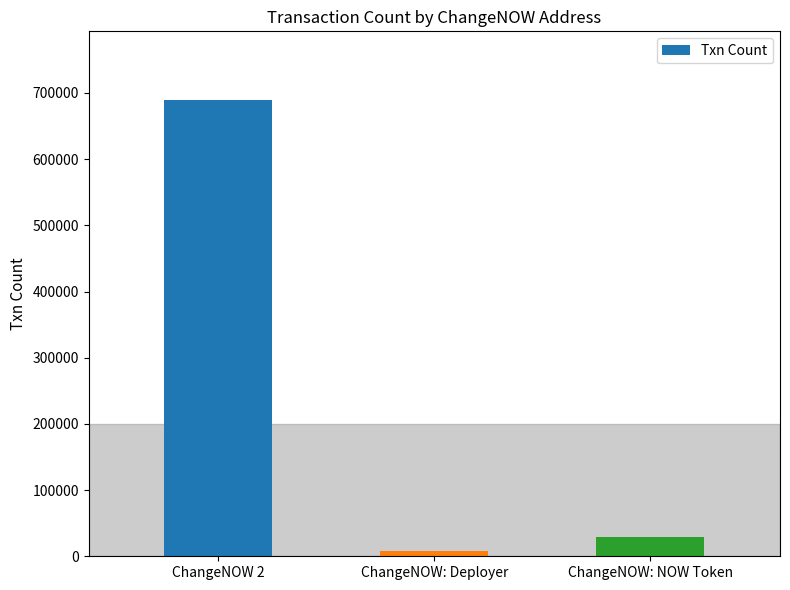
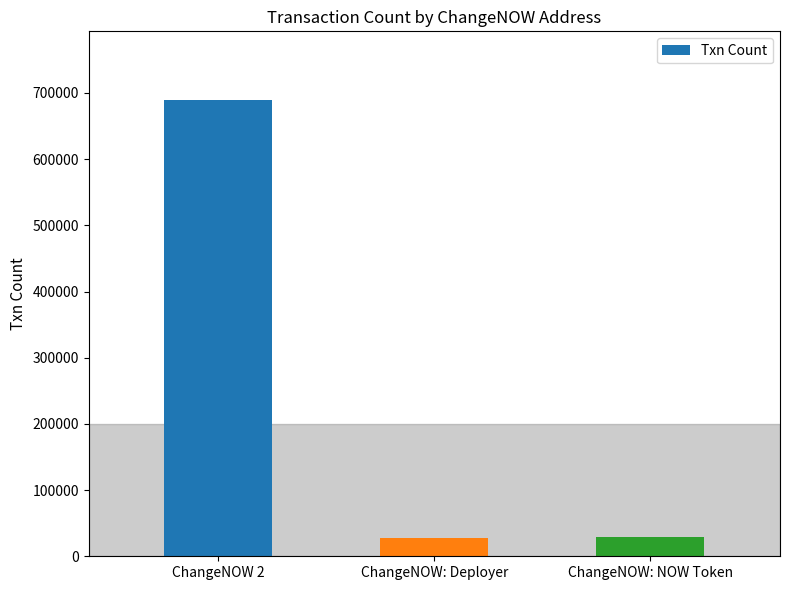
  {
    "ChangeNOW 2": 690000,
-   "ChangeNOW: Deployer": 10000,
+   "ChangeNOW: Deployer": 30000,
    "ChangeNOW: NOW Token": 30000
  }
